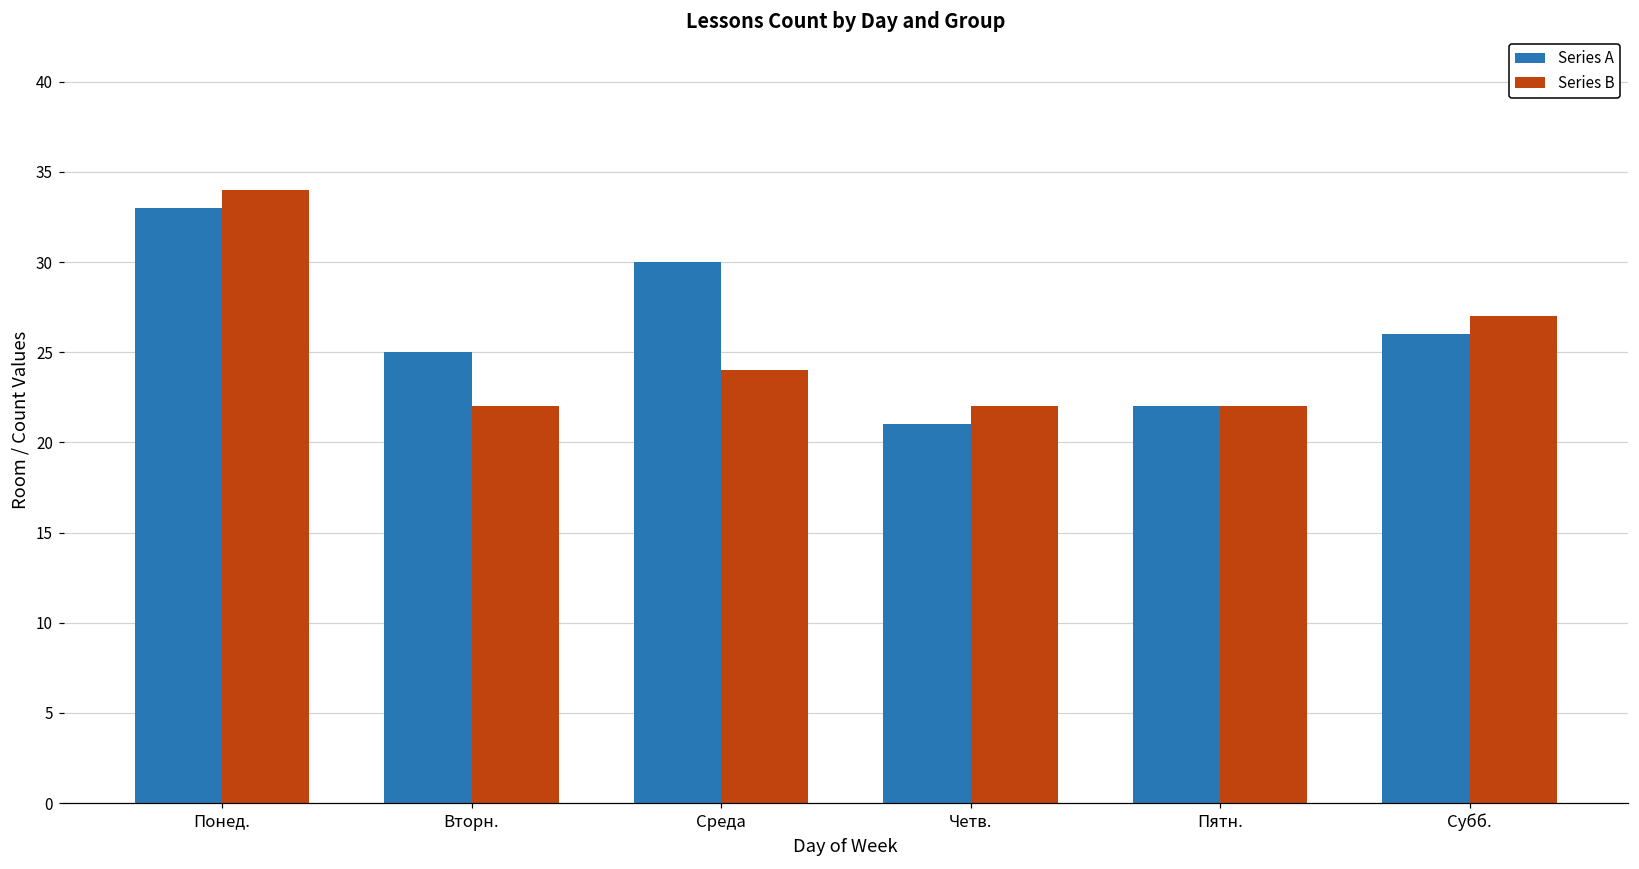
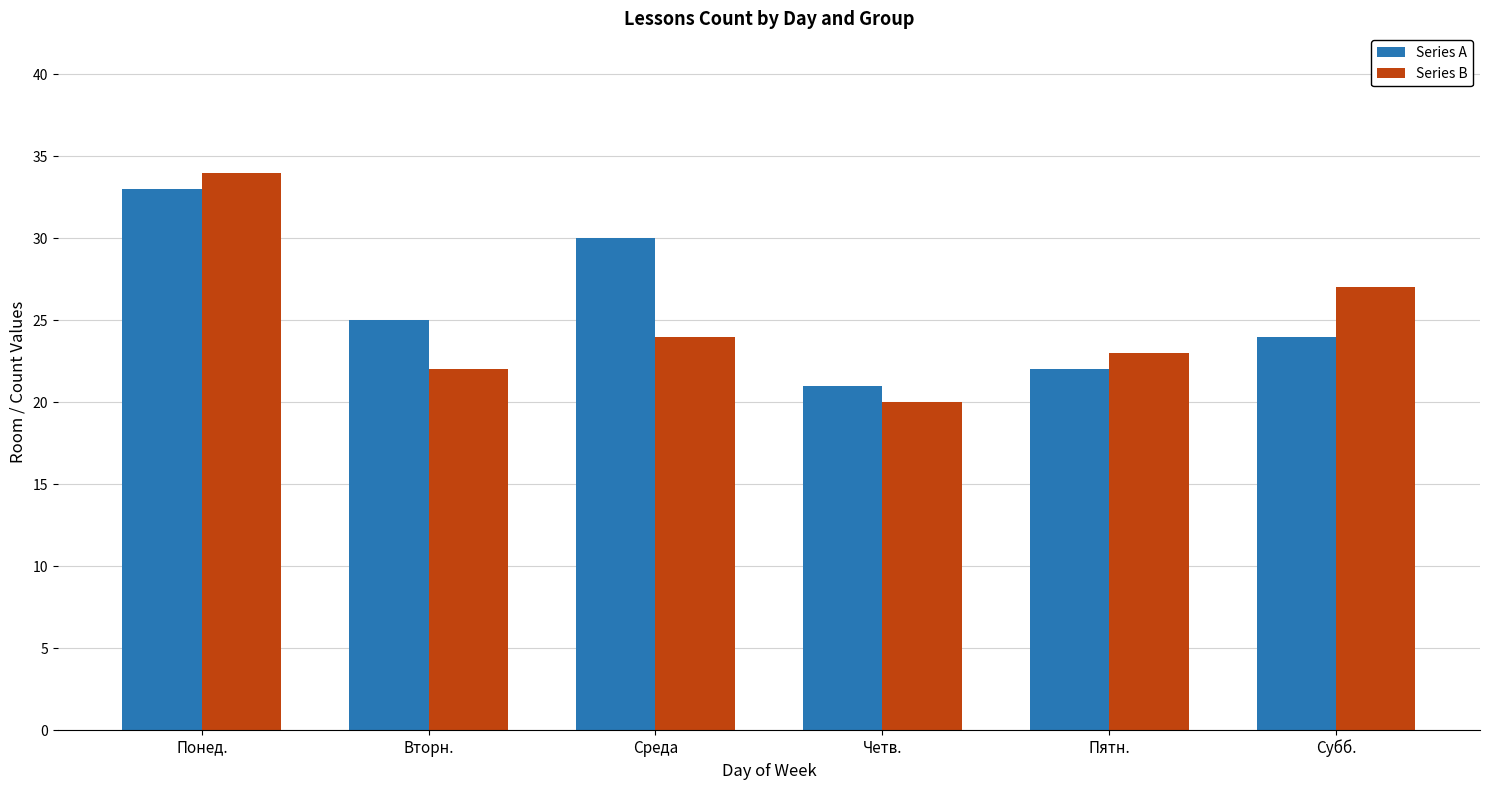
  {
    "Series A": {
      "Понед.": 33,
      "Вторн.": 25,
      "Среда": 30,
      "Четв.": 21,
      "Пятн.": 22,
-     "Субб.": 26
+     "Субб.": 24
    },
    "Series B": {
      "Понед.": 34,
      "Вторн.": 22,
      "Среда": 24,
-     "Четв.": 22,
-     "Пятн.": 22,
+     "Четв.": 20,
+     "Пятн.": 23,
      "Субб.": 27
    }
  }
